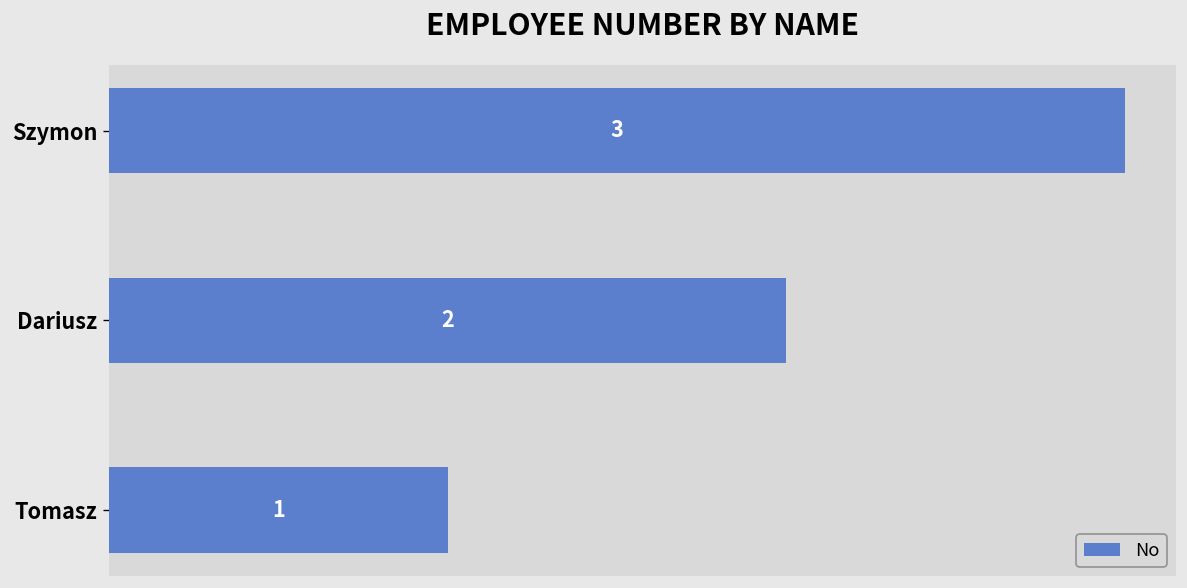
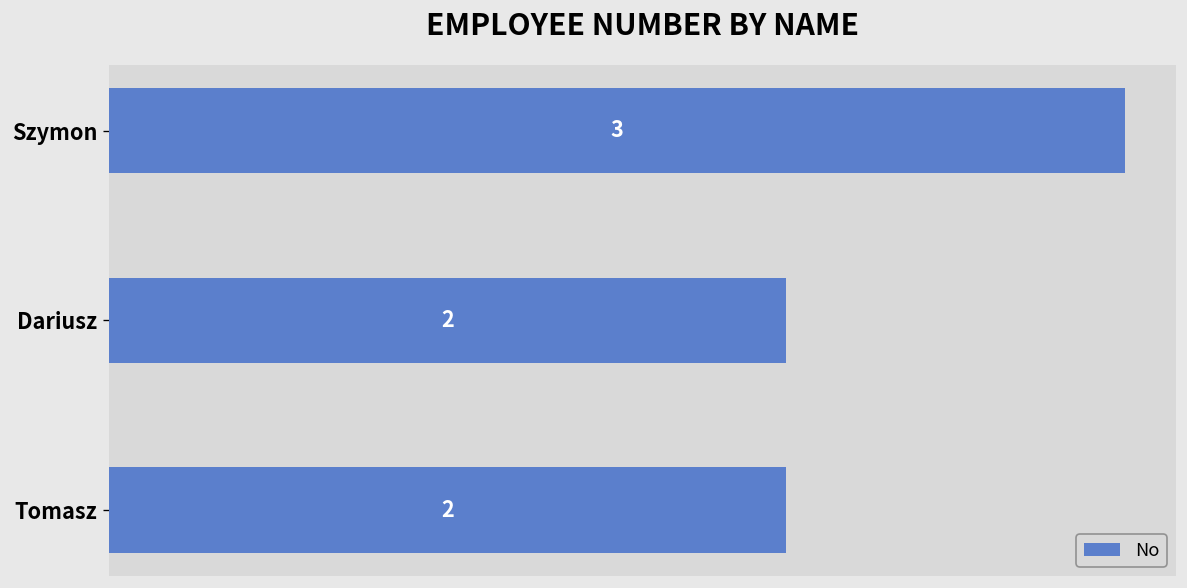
  {
    "Szymon": 3,
    "Dariusz": 2,
-   "Tomasz": 1
+   "Tomasz": 2
  }
